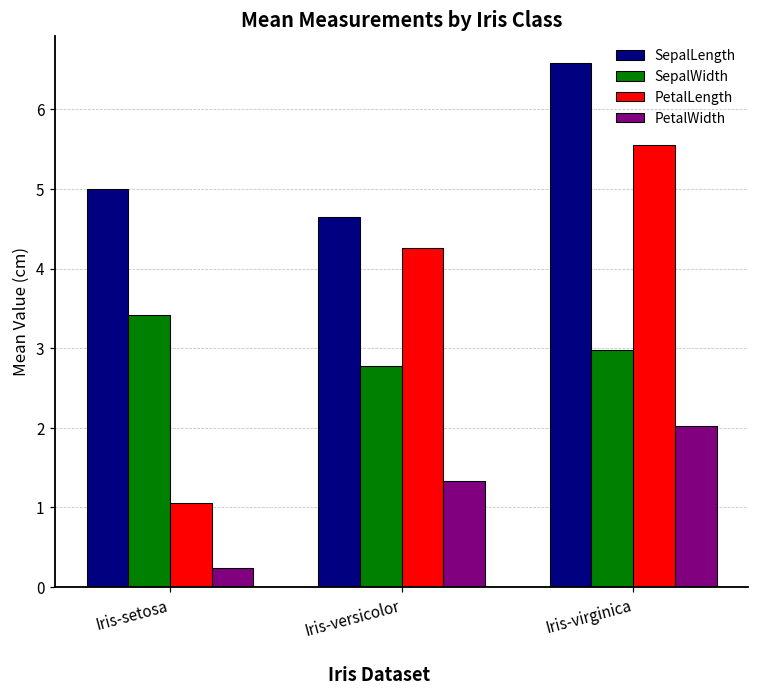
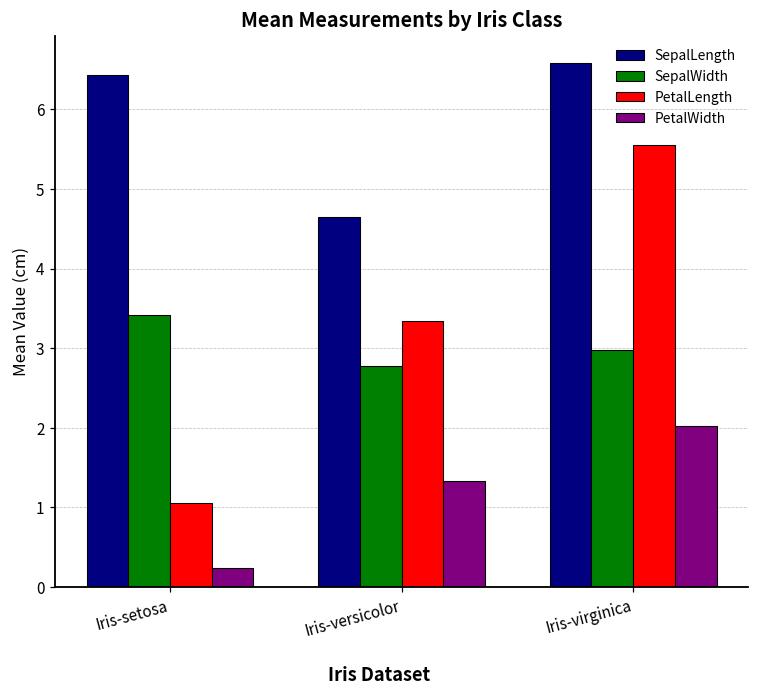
  {
    "SepalLength": {
-     "Iris-setosa": 5.0,
+     "Iris-setosa": 6.4,
      "Iris-versicolor": 4.7,
      "Iris-virginica": 6.6
    },
    "SepalWidth": {
      "Iris-setosa": 3.4,
      "Iris-versicolor": 2.8,
      "Iris-virginica": 3.0
    },
    "PetalLength": {
      "Iris-setosa": 1.1,
-     "Iris-versicolor": 4.3,
+     "Iris-versicolor": 3.3,
      "Iris-virginica": 5.6
    },
    "PetalWidth": {
      "Iris-setosa": 0.2,
      "Iris-versicolor": 1.3,
      "Iris-virginica": 2.0
    }
  }
